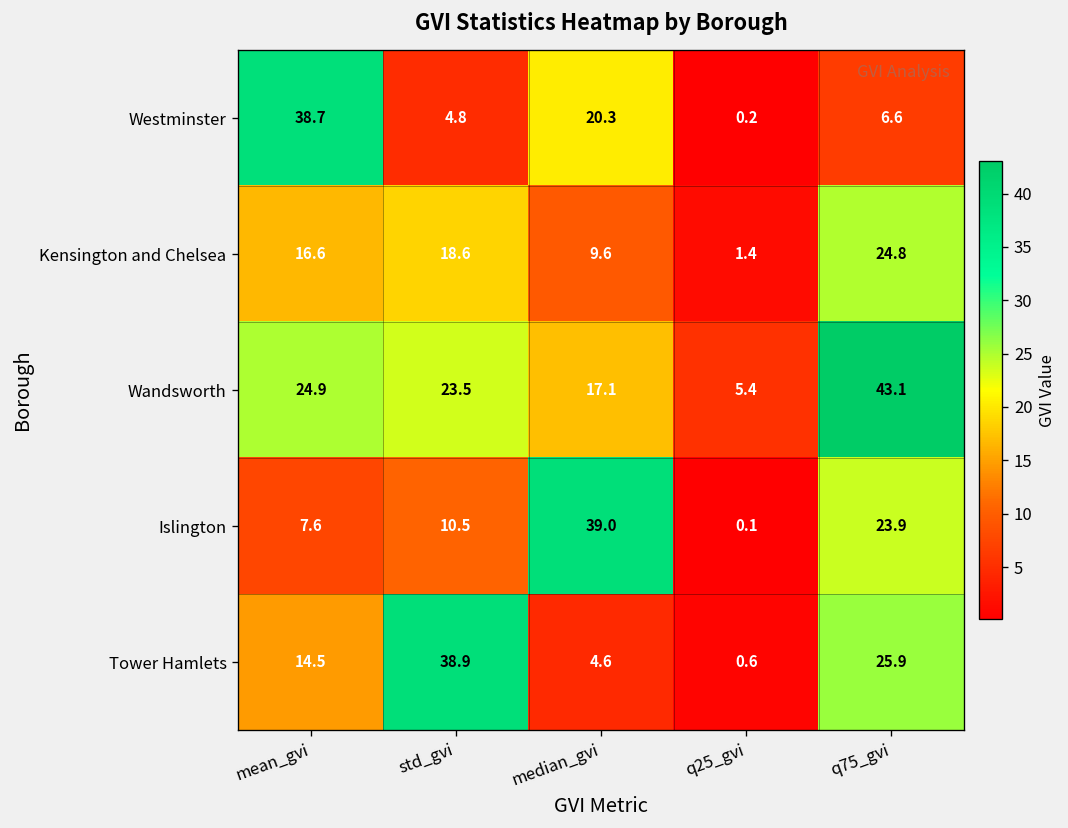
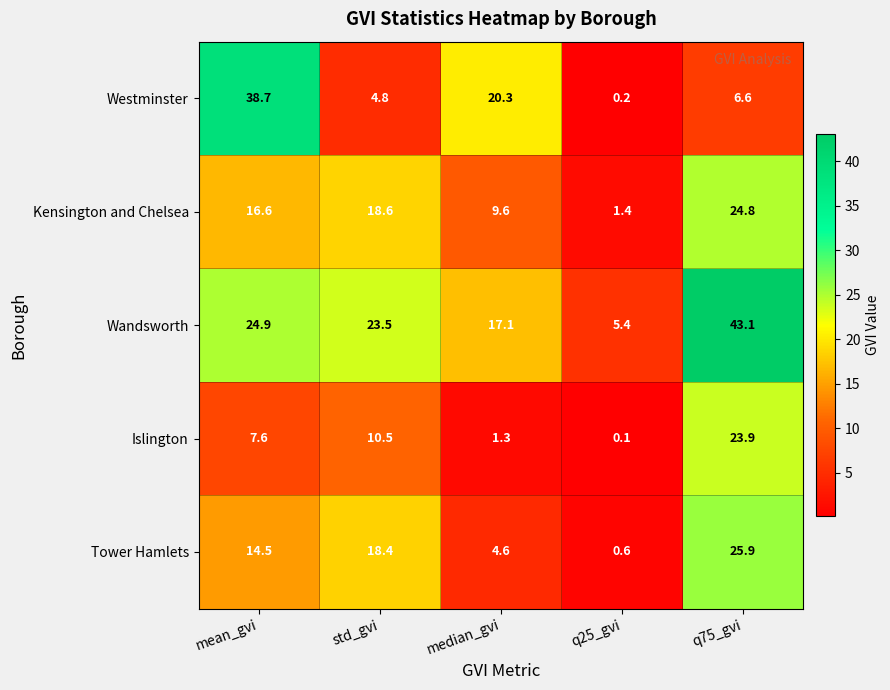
  {
    "Westminster": {
      "mean_gvi": 38.7,
      "std_gvi": 4.8,
      "median_gvi": 20.3,
      "q25_gvi": 0.2
    },
    "Kensington and Chelsea": {
      "mean_gvi": 16.6,
      "std_gvi": 18.6,
      "median_gvi": 9.6,
      "q25_gvi": 1.4,
      "q75_gvi": 24.8
    },
    "Wandsworth": {
      "mean_gvi": 24.9,
      "std_gvi": 23.5,
      "median_gvi": 17.1,
      "q25_gvi": 5.4,
      "q75_gvi": 43.1
    },
    "Islington": {
      "mean_gvi": 7.6,
      "std_gvi": 10.5,
-     "median_gvi": 39.0,
+     "median_gvi": 1.3,
      "q25_gvi": 0.1,
      "q75_gvi": 23.9
    },
    "Tower Hamlets": {
      "mean_gvi": 14.5,
-     "std_gvi": 38.9,
+     "std_gvi": 18.4,
      "median_gvi": 4.6,
      "q25_gvi": 0.6,
      "q75_gvi": 25.9
    }
  }
